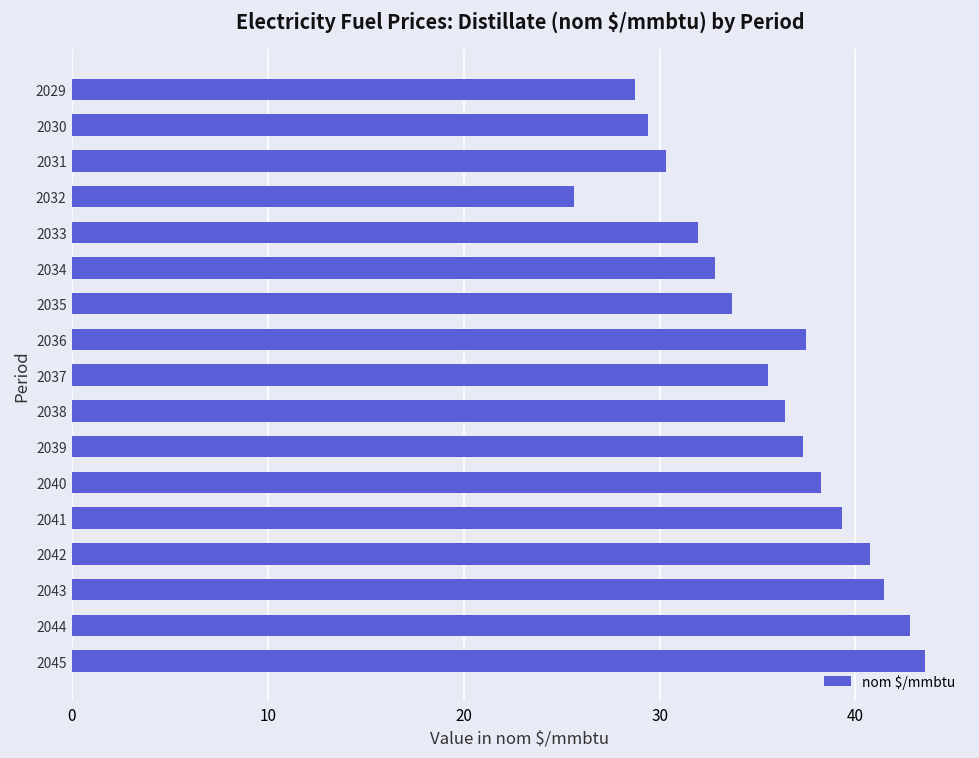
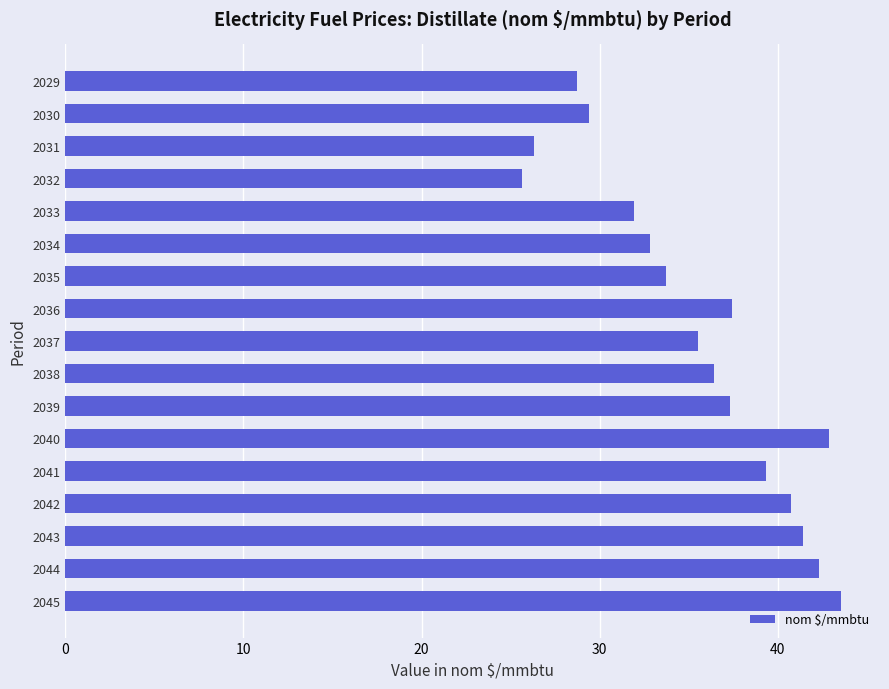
  {
    "2029": 28.8,
    "2030": 29.4,
-   "2031": 30.3,
+   "2031": 26.3,
    "2032": 25.6,
    "2033": 31.9,
    "2034": 32.8,
    "2035": 33.7,
    "2036": 37.5,
    "2037": 35.5,
    "2038": 36.4,
    "2039": 37.3,
-   "2040": 38.2,
+   "2040": 42.9,
    "2041": 39.3,
    "2042": 40.7,
    "2043": 41.4,
-   "2044": 42.8,
+   "2044": 42.3,
    "2045": 43.6
  }
